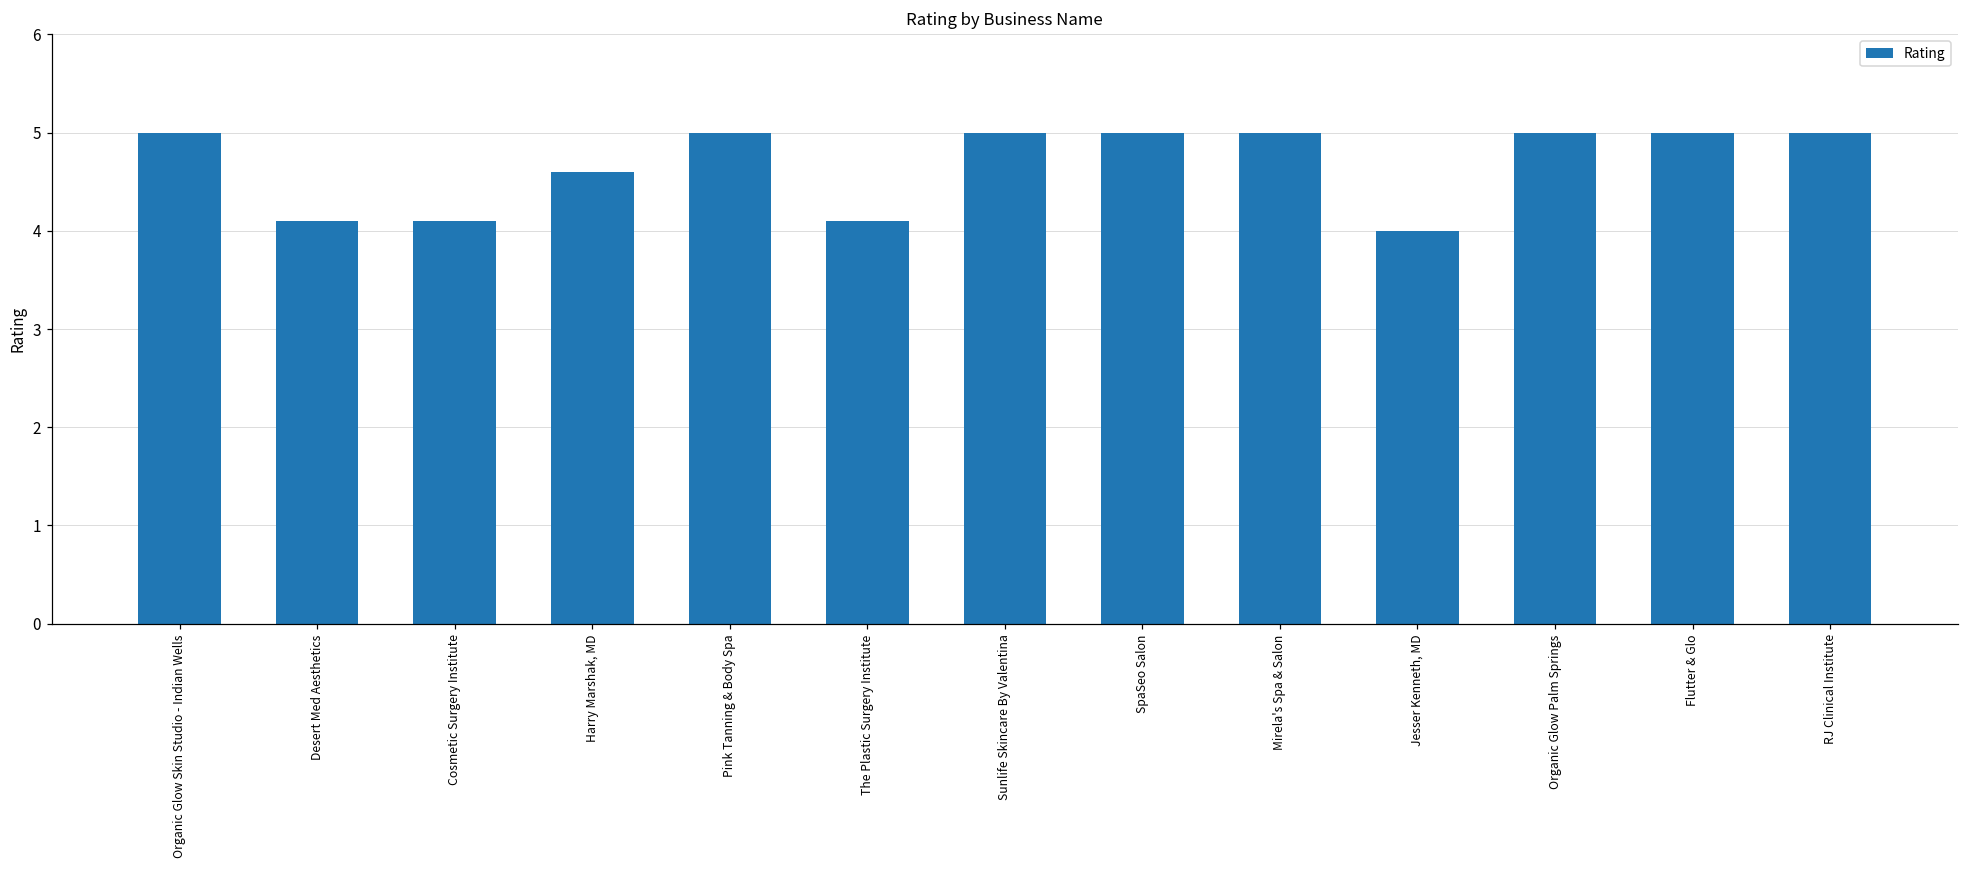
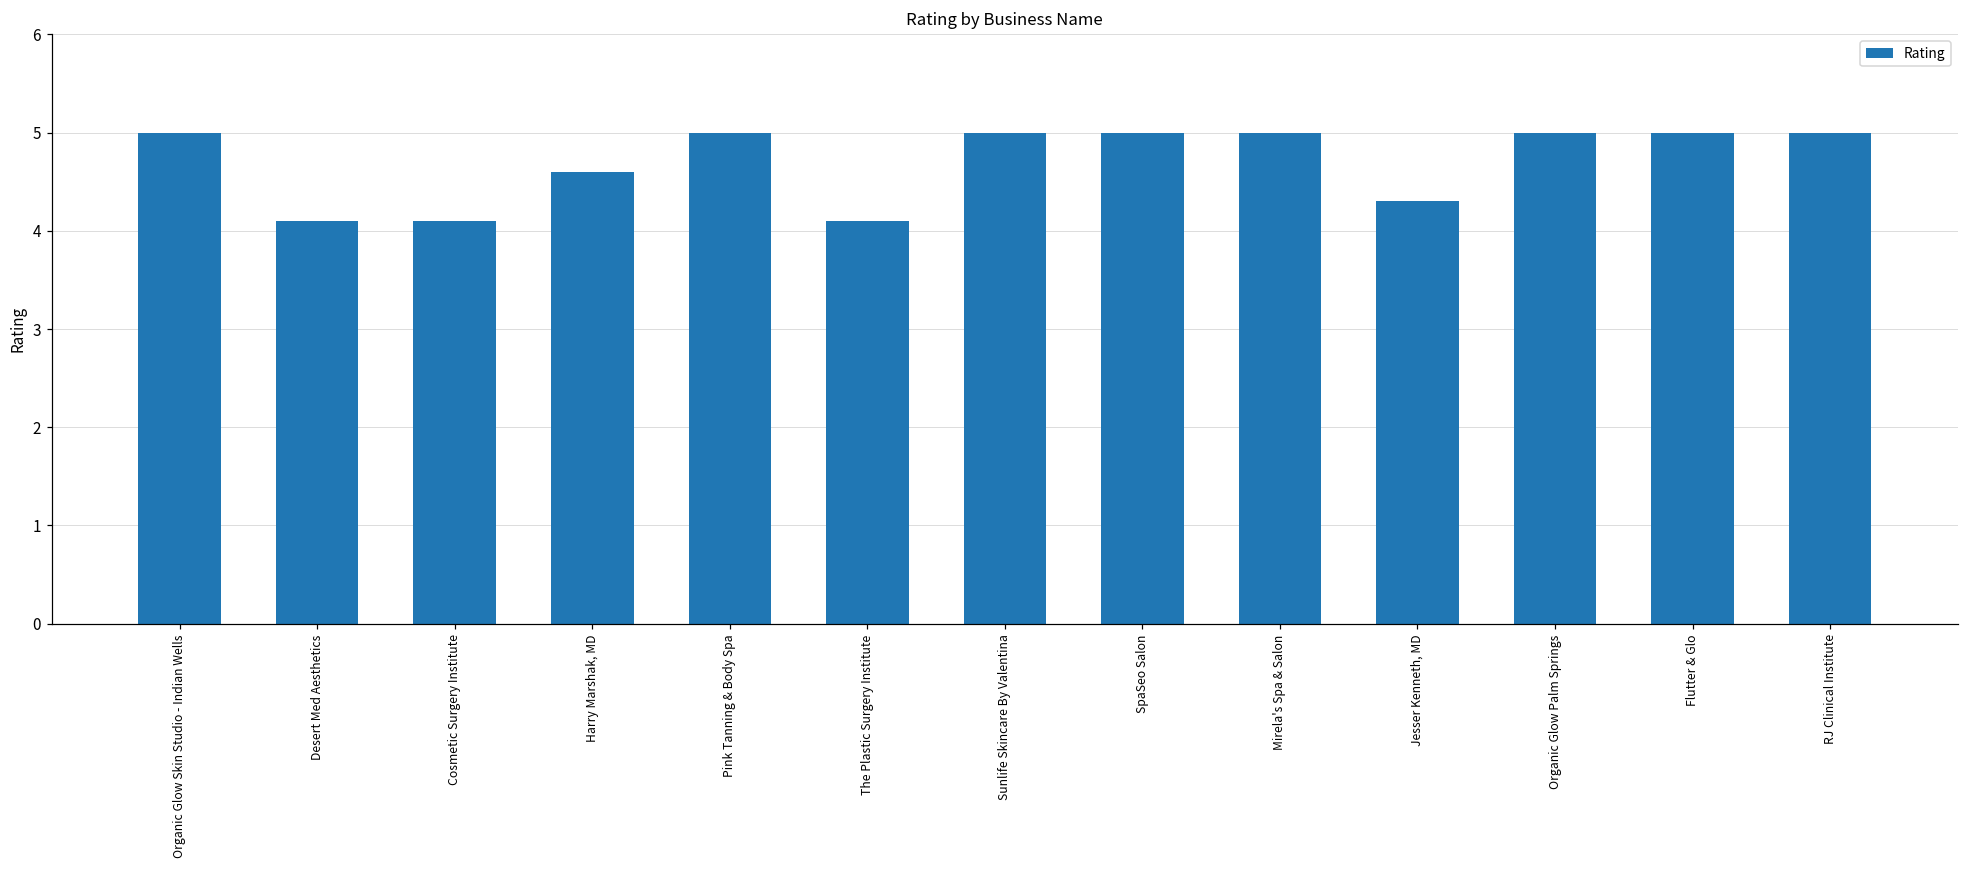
  {
    "Organic Glow Skin Studio - Indian Wells": 5.0,
    "Desert Med Aesthetics": 4.1,
    "Cosmetic Surgery Institute": 4.1,
    "Harry Marshak, MD": 4.6,
    "Pink Tanning & Body Spa": 5.0,
    "The Plastic Surgery Institute": 4.1,
    "Sunlife Skincare By Valentina": 5.0,
    "SpaSeo Salon": 5.0,
    "Mirela's Spa & Salon": 5.0,
-   "Jesser Kenneth, MD": 4.0,
+   "Jesser Kenneth, MD": 4.3,
    "Organic Glow Palm Springs": 5.0,
    "Flutter & Glo": 5.0,
    "RJ Clinical Institute": 5.0
  }
